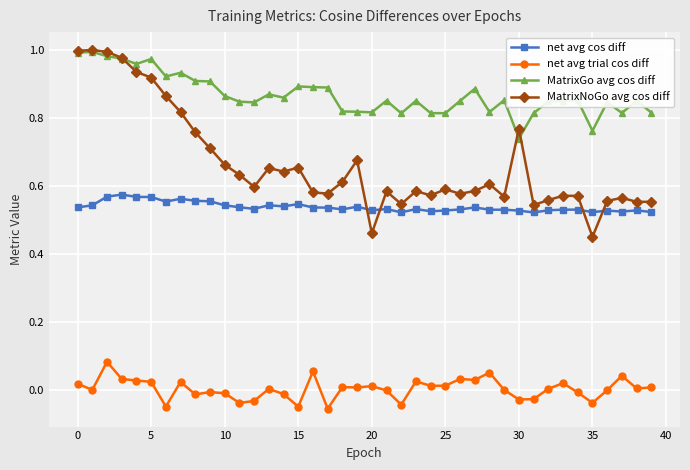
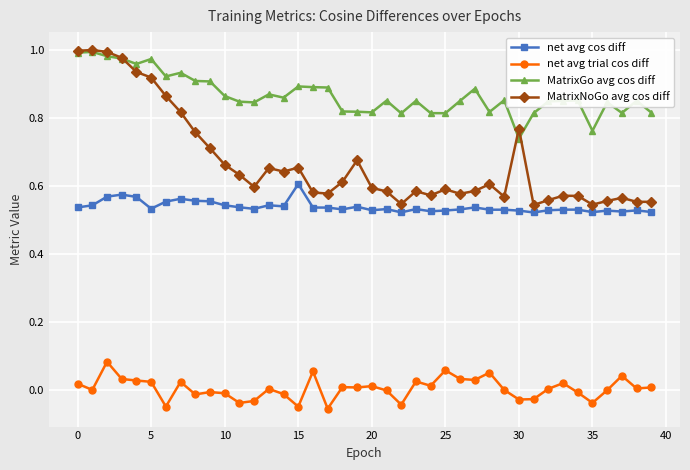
  {
    "net avg cos diff": {
      "0": 0.54,
-     "5": 0.57,
+     "5": 0.53,
      "10": 0.54,
-     "15": 0.55,
+     "15": 0.61,
      "20": 0.53,
      "25": 0.53,
      "30": 0.53,
      "35": 0.52
    },
    "net avg trial cos diff": {
      "0": 0.02,
      "5": 0.02,
      "10": -0.01,
      "15": -0.05,
      "20": 0.01,
-     "25": 0.01,
+     "25": 0.06,
      "30": -0.03,
      "35": -0.04
    },
    "MatrixGo avg cos diff": {
      "5": 0.97,
      "10": 0.86,
      "15": 0.89,
      "20": 0.82,
      "25": 0.81,
      "30": 0.74,
      "35": 0.76
    },
    "MatrixNoGo avg cos diff": {
      "5": 0.92,
      "10": 0.66,
      "15": 0.65,
-     "20": 0.46,
+     "20": 0.59,
      "25": 0.59,
      "30": 0.77,
-     "35": 0.45
+     "35": 0.55
    }
  }
